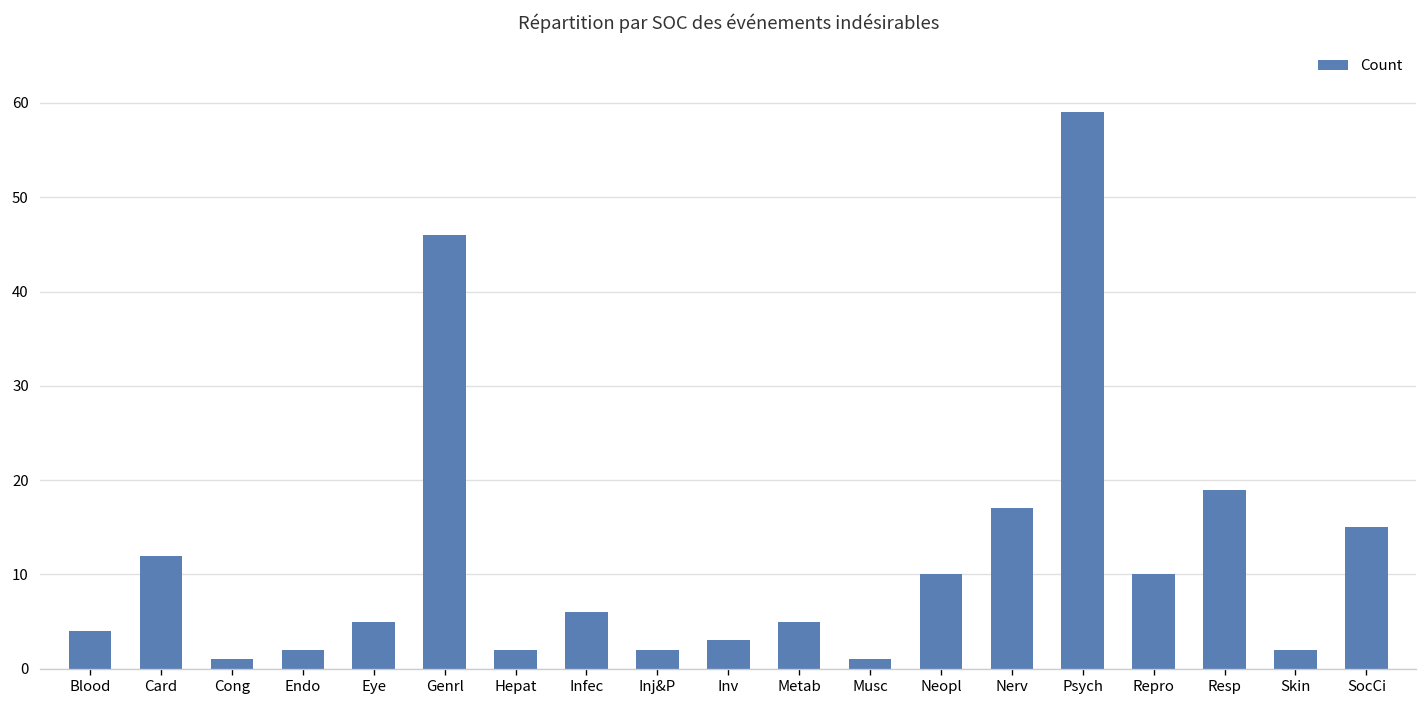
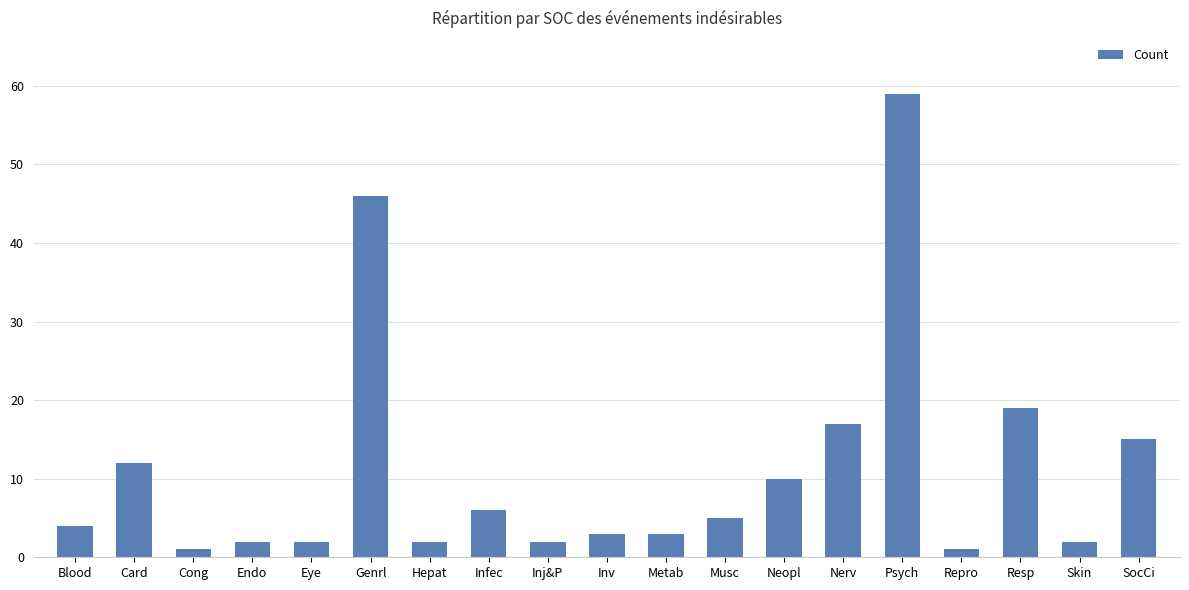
  {
    "Blood": 4,
    "Card": 12,
    "Cong": 1,
    "Endo": 2,
-   "Eye": 5,
+   "Eye": 2,
    "Genrl": 46,
    "Hepat": 2,
    "Infec": 6,
    "Inj&P": 2,
    "Inv": 3,
-   "Metab": 5,
-   "Musc": 1,
+   "Metab": 3,
+   "Musc": 5,
    "Neopl": 10,
    "Nerv": 17,
    "Psych": 59,
-   "Repro": 10,
+   "Repro": 1,
    "Resp": 19,
    "Skin": 2,
    "SocCi": 15
  }
